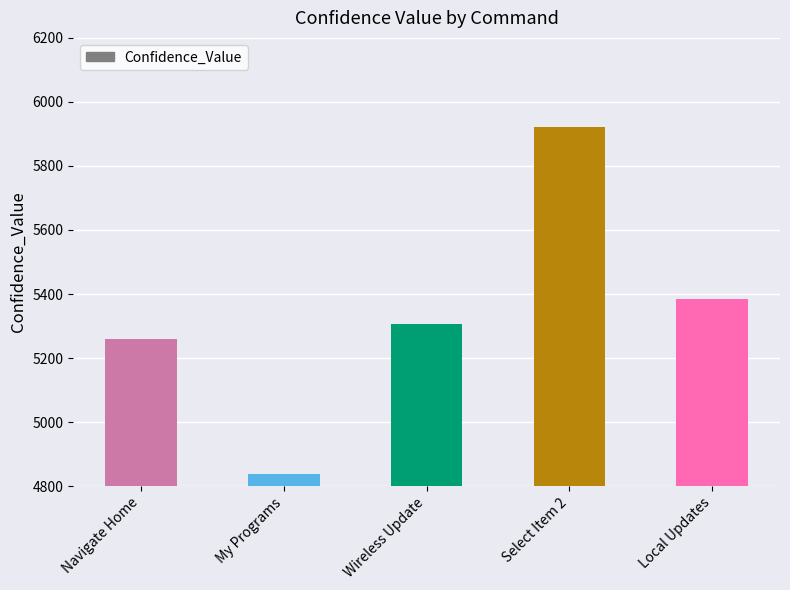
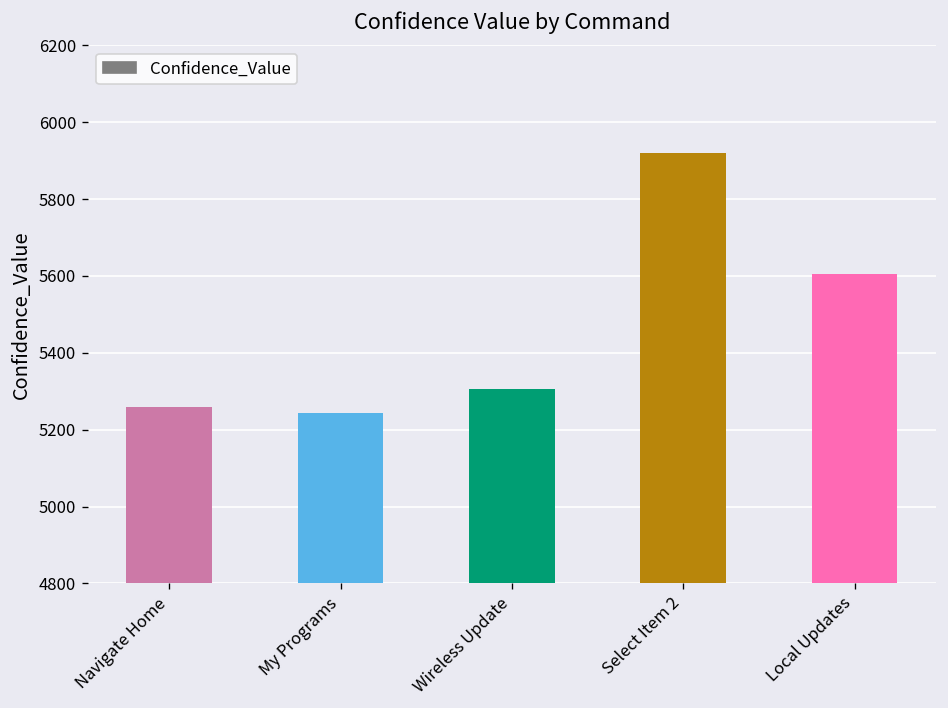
  {
    "Navigate Home": 5260,
-   "My Programs": 4840,
+   "My Programs": 5240,
    "Wireless Update": 5310,
    "Select Item 2": 5920,
-   "Local Updates": 5380
+   "Local Updates": 5600
  }
